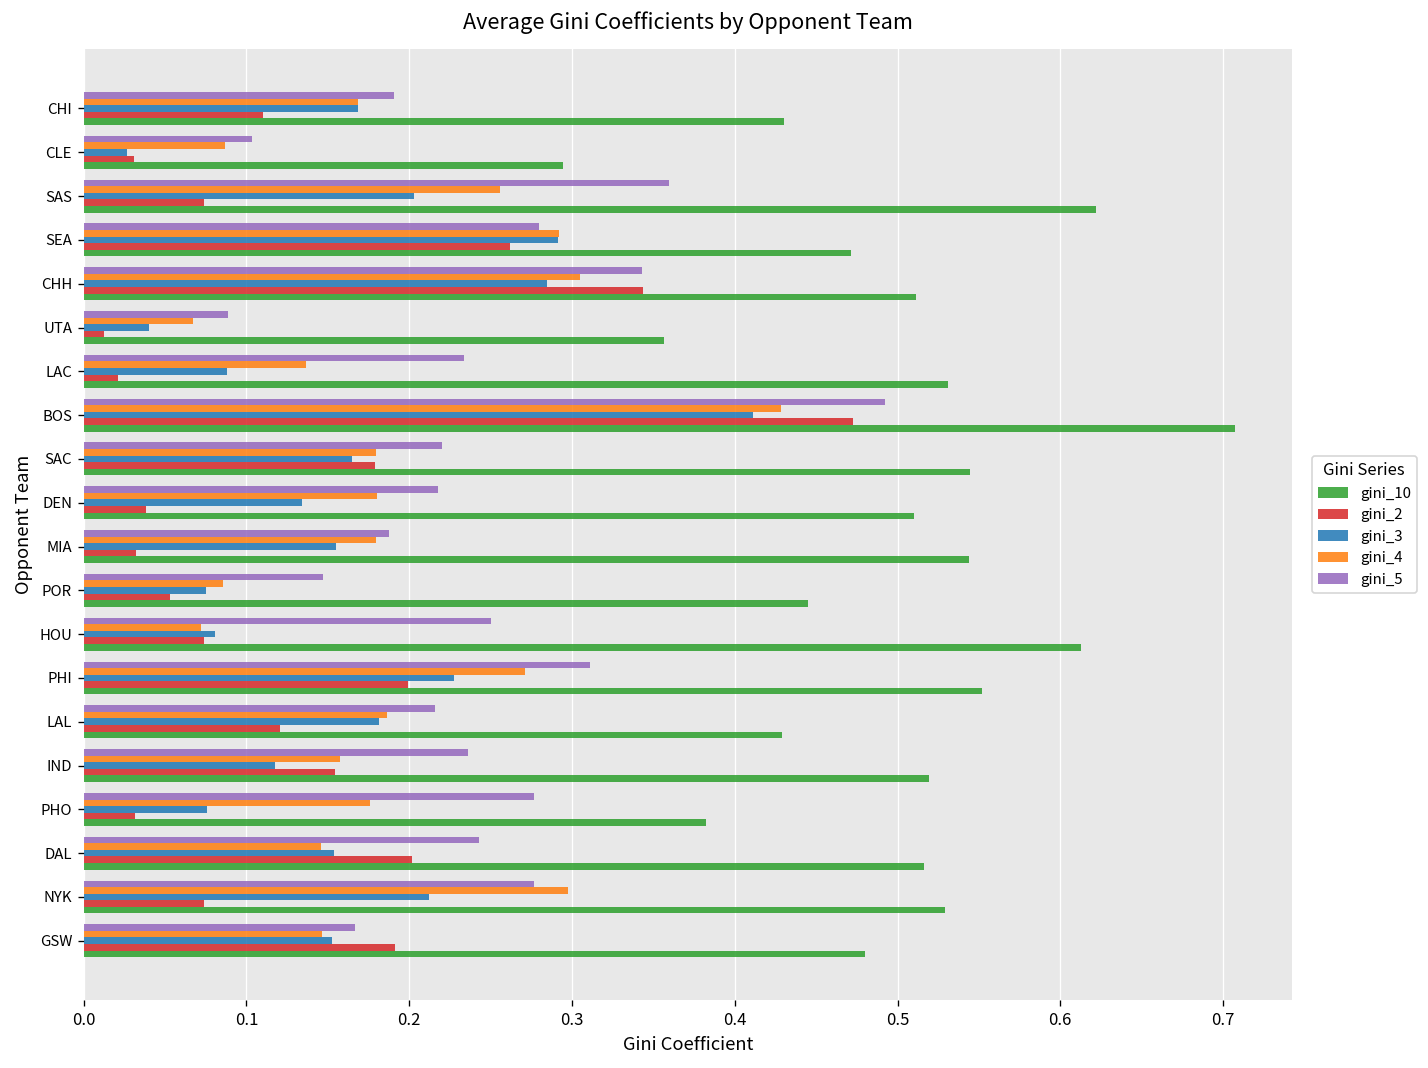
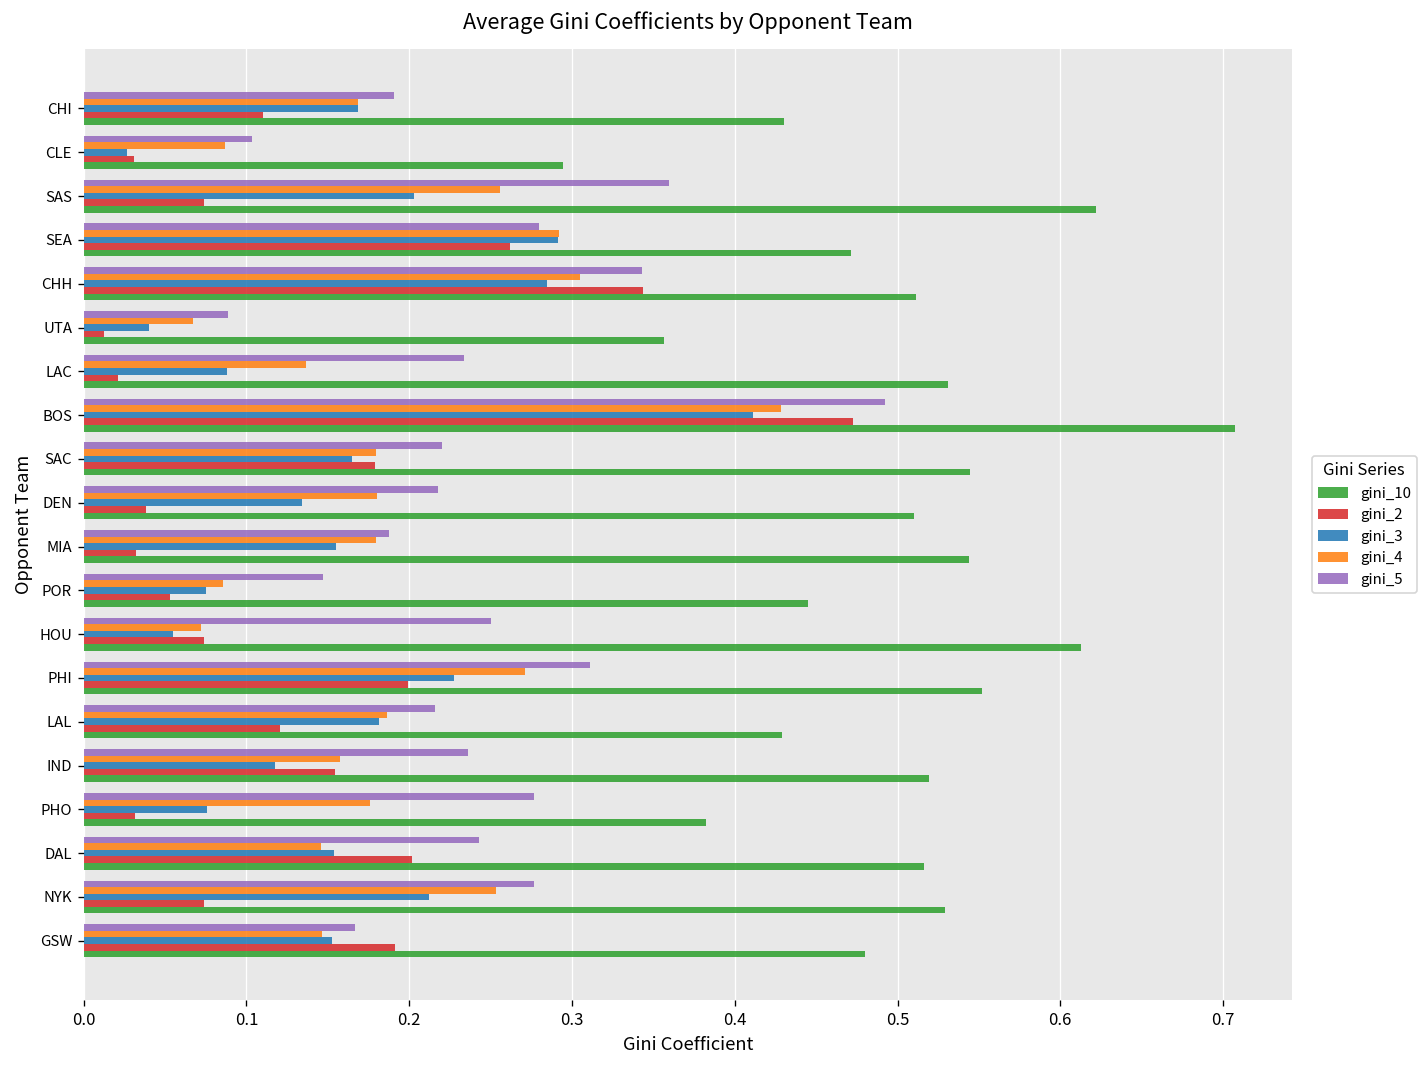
  {
    "gini_10": {
      "CHI": 0.430,
      "CLE": 0.295,
      "SAS": 0.622,
      "SEA": 0.472,
      "CHH": 0.511,
      "UTA": 0.357,
      "LAC": 0.531,
      "BOS": 0.707,
      "SAC": 0.544,
      "DEN": 0.510,
      "MIA": 0.544,
      "POR": 0.445,
      "HOU": 0.613,
      "PHI": 0.552,
      "LAL": 0.429,
      "IND": 0.519,
      "PHO": 0.382,
      "DAL": 0.516,
      "NYK": 0.529,
      "GSW": 0.480
    },
    "gini_2": {
      "CHI": 0.110,
      "CLE": 0.031,
      "SAS": 0.074,
      "SEA": 0.262,
      "CHH": 0.344,
      "UTA": 0.012,
      "LAC": 0.021,
      "BOS": 0.472,
      "SAC": 0.179,
      "DEN": 0.038,
      "MIA": 0.032,
      "POR": 0.053,
      "HOU": 0.074,
      "PHI": 0.199,
      "LAL": 0.120,
      "IND": 0.154,
      "PHO": 0.032,
      "DAL": 0.202,
      "NYK": 0.074,
      "GSW": 0.191
    },
    "gini_3": {
      "CHI": 0.169,
      "CLE": 0.026,
      "SAS": 0.203,
      "SEA": 0.291,
      "CHH": 0.285,
      "UTA": 0.040,
      "LAC": 0.088,
      "BOS": 0.412,
      "SAC": 0.165,
      "DEN": 0.134,
      "MIA": 0.155,
      "POR": 0.075,
-     "HOU": 0.081,
+     "HOU": 0.055,
      "PHI": 0.228,
      "LAL": 0.181,
      "IND": 0.117,
      "PHO": 0.075,
      "DAL": 0.154,
      "NYK": 0.212,
      "GSW": 0.152
    },
    "gini_4": {
      "CHI": 0.168,
      "CLE": 0.087,
      "SAS": 0.256,
      "SEA": 0.292,
      "CHH": 0.305,
      "UTA": 0.067,
      "LAC": 0.137,
      "BOS": 0.428,
      "SAC": 0.179,
      "DEN": 0.180,
      "MIA": 0.179,
      "POR": 0.085,
      "HOU": 0.072,
      "PHI": 0.271,
      "LAL": 0.187,
      "IND": 0.157,
      "PHO": 0.176,
      "DAL": 0.146,
-     "NYK": 0.298,
+     "NYK": 0.253,
      "GSW": 0.147
    },
    "gini_5": {
      "CHI": 0.191,
      "CLE": 0.104,
      "SAS": 0.359,
      "SEA": 0.279,
      "CHH": 0.343,
      "UTA": 0.088,
      "LAC": 0.233,
      "BOS": 0.492,
      "SAC": 0.220,
      "DEN": 0.217,
      "MIA": 0.187,
      "POR": 0.147,
      "HOU": 0.250,
      "PHI": 0.311,
      "LAL": 0.216,
      "IND": 0.236,
      "PHO": 0.277,
      "DAL": 0.243,
      "NYK": 0.277,
      "GSW": 0.166
    }
  }
